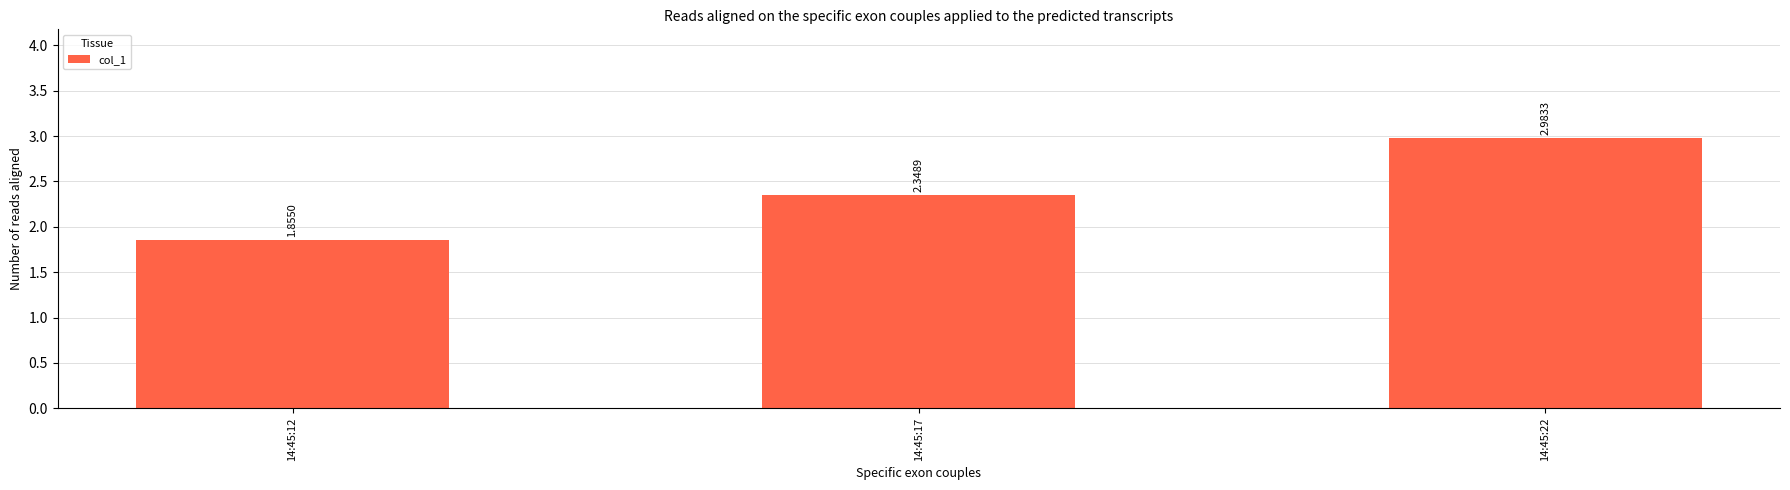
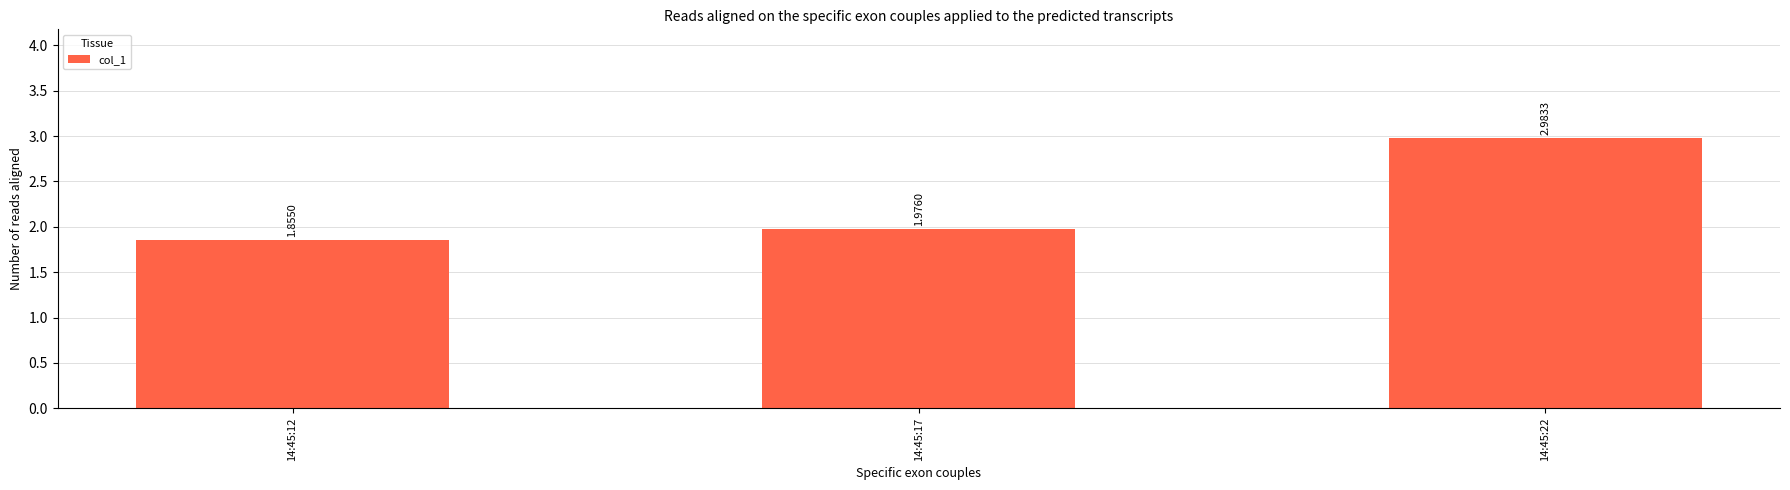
  {
    "14:45:12": 1.8550,
-   "14:45:17": 2.3489,
+   "14:45:17": 1.9760,
    "14:45:22": 2.9833
  }
